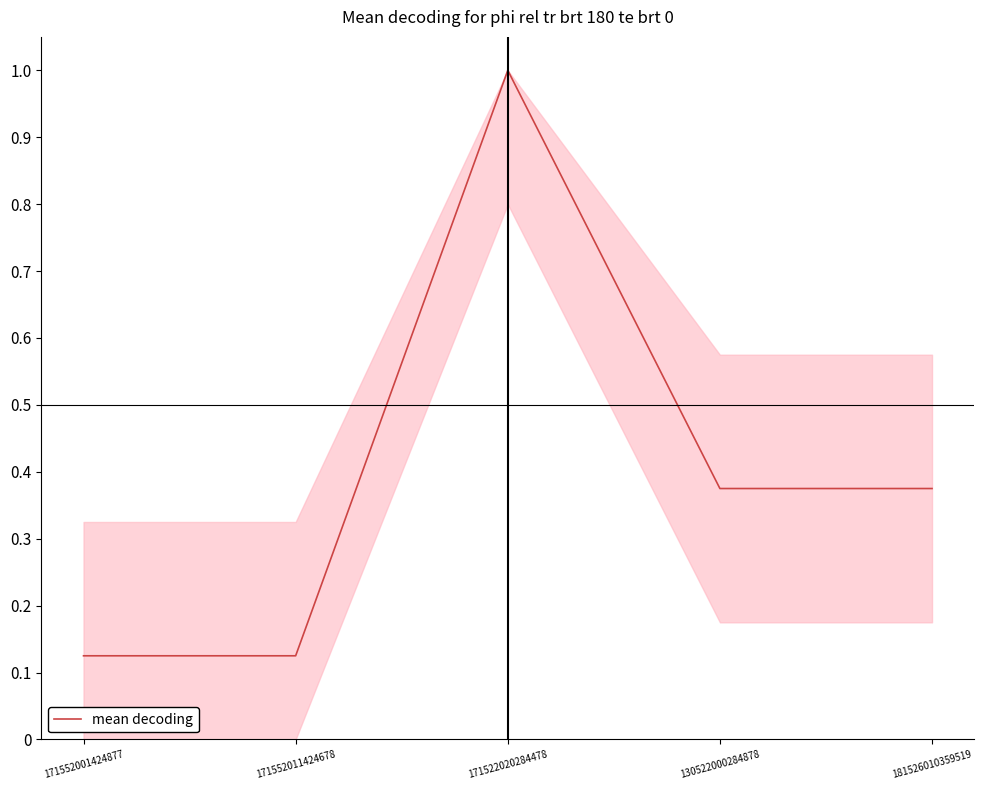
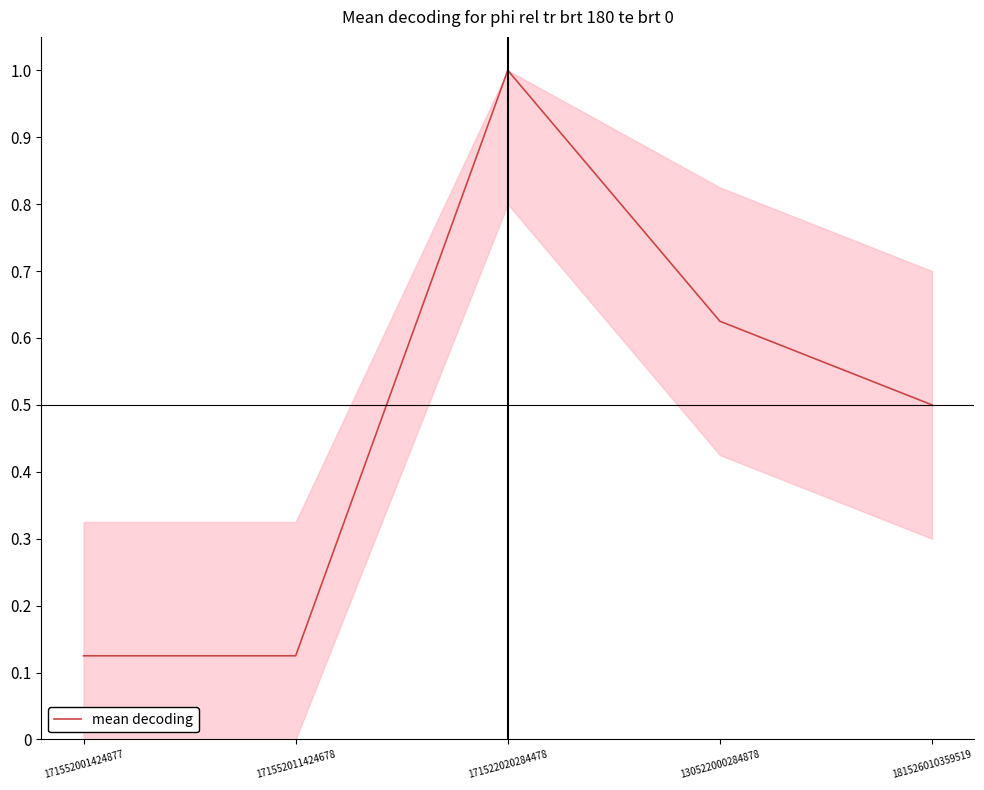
  {
    "mean decoding": {
      "171552001424877": 0.13,
      "171552011424678": 0.13,
-     "130522000284878": 0.38,
-     "181526010359519": 0.38
+     "130522000284878": 0.63,
+     "181526010359519": 0.50
    }
  }
